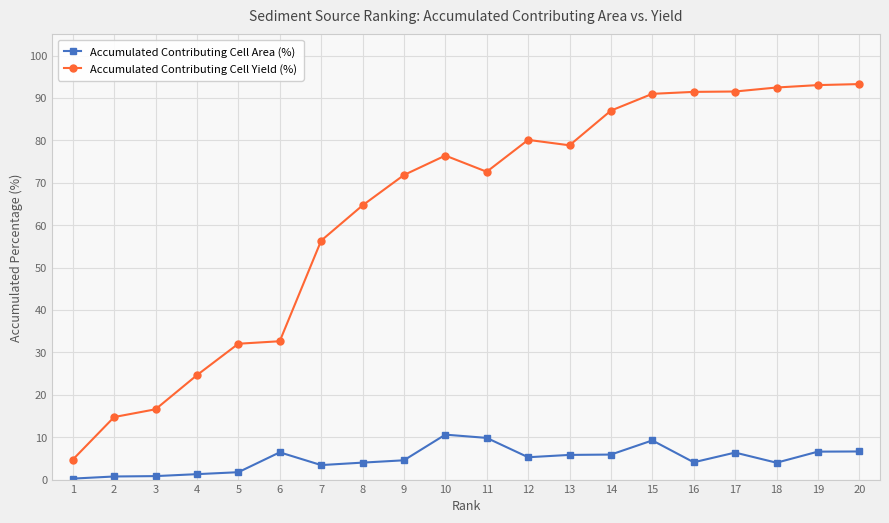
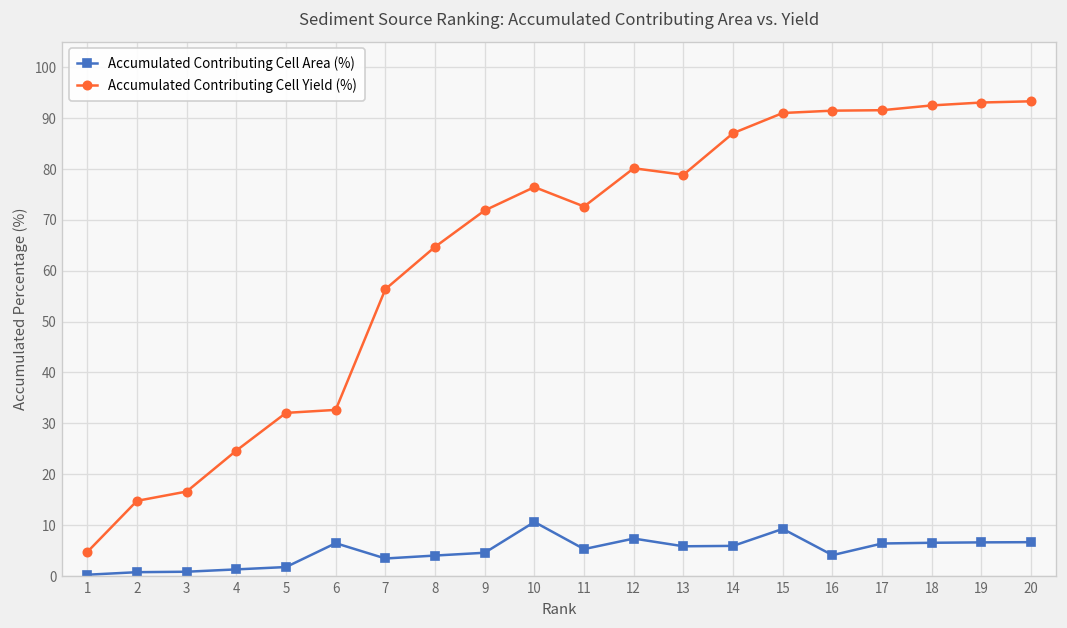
  {
    "Accumulated Contributing Cell Area (%)": {
      "1": 0,
      "2": 1,
      "3": 1,
      "4": 1,
      "5": 2,
      "6": 6,
      "7": 3,
      "8": 4,
      "9": 5,
      "10": 11,
-     "11": 10,
-     "12": 5,
+     "11": 5,
+     "12": 7,
      "13": 6,
      "14": 6,
      "15": 9,
      "16": 4,
      "17": 6,
-     "18": 4,
+     "18": 7,
      "19": 7,
      "20": 7
    },
    "Accumulated Contributing Cell Yield (%)": {
      "1": 5,
      "2": 15,
      "3": 17,
      "4": 25,
      "5": 32,
      "6": 33,
      "7": 56,
      "8": 65,
      "9": 72,
      "10": 76,
      "11": 73,
      "12": 80,
      "13": 79,
      "14": 87,
      "15": 91,
      "16": 91,
      "17": 92,
      "18": 92,
      "19": 93,
      "20": 93
    }
  }
